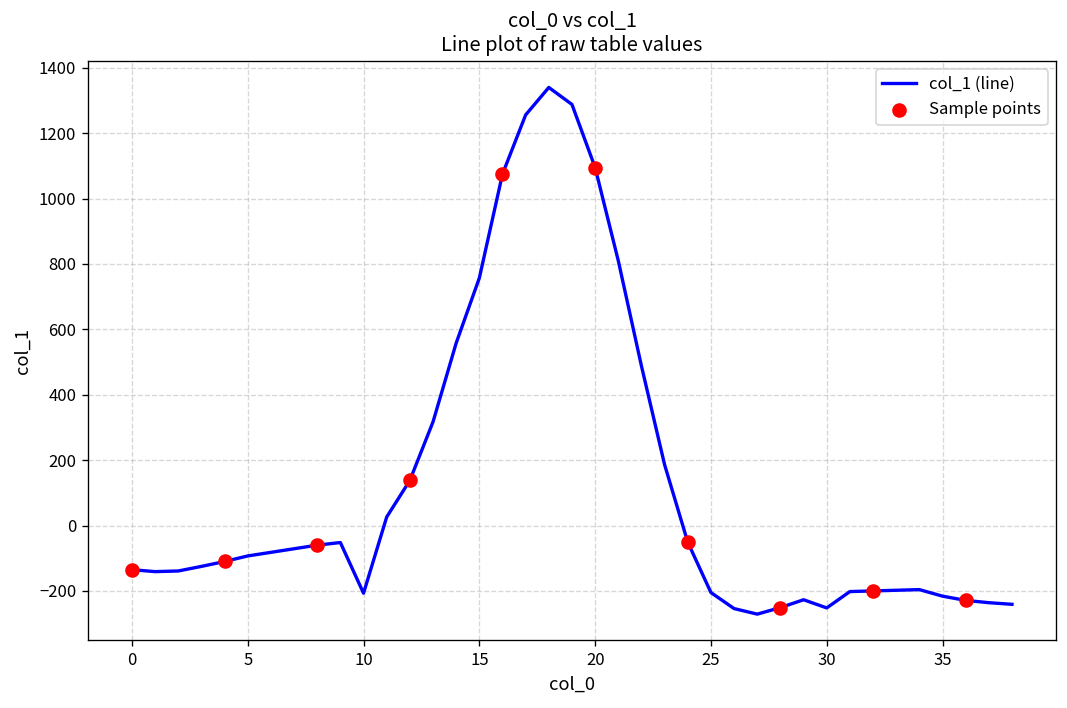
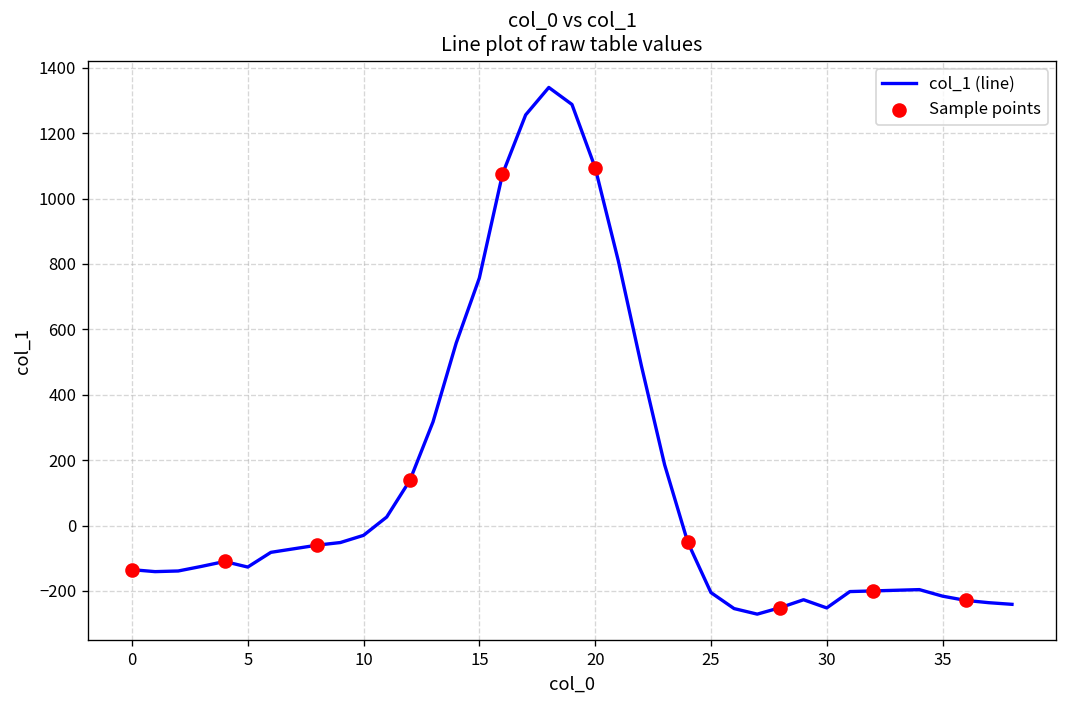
  {
    "col_1 (line)": {
-     "5": -90,
-     "10": -210,
+     "5": -130,
+     "10": -30,
      "15": 760,
      "25": -210,
      "30": -250,
      "35": -220
    }
  }
